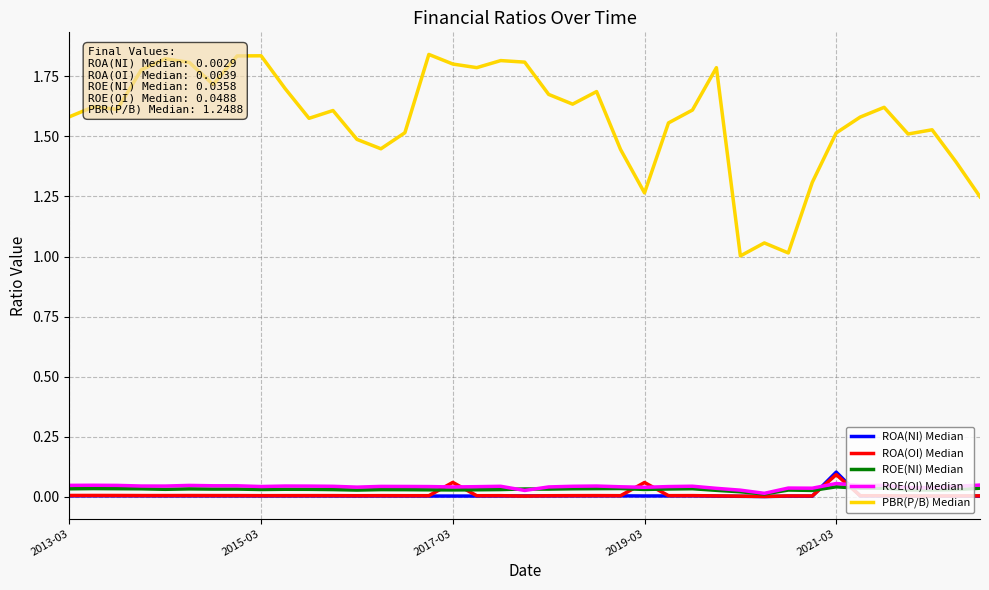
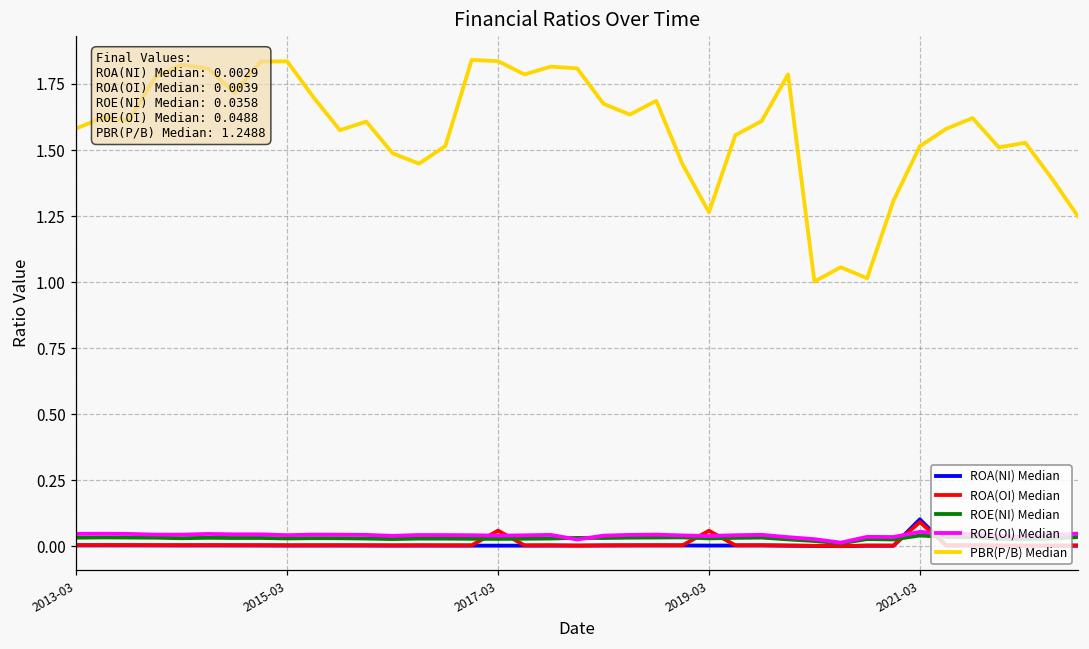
  {
    "ROA(NI) Median": {
      "2017-03": 0.00,
      "2019-03": 0.00
    },
    "ROA(OI) Median": {
      "2017-03": 0.06,
      "2019-03": 0.06
    },
    "ROE(NI) Median": {
      "2013-03": 0.03,
      "2015-03": 0.03,
      "2017-03": 0.03,
      "2021-03": 0.04
    },
    "ROE(OI) Median": {
      "2013-03": 0.05,
      "2015-03": 0.04,
      "2017-03": 0.04,
      "2021-03": 0.06
    },
    "PBR(P/B) Median": {
      "2013-03": 1.58,
      "2015-03": 1.84,
-     "2017-03": 1.80,
+     "2017-03": 1.84,
      "2019-03": 1.26,
      "2021-03": 1.51
    }
  }
